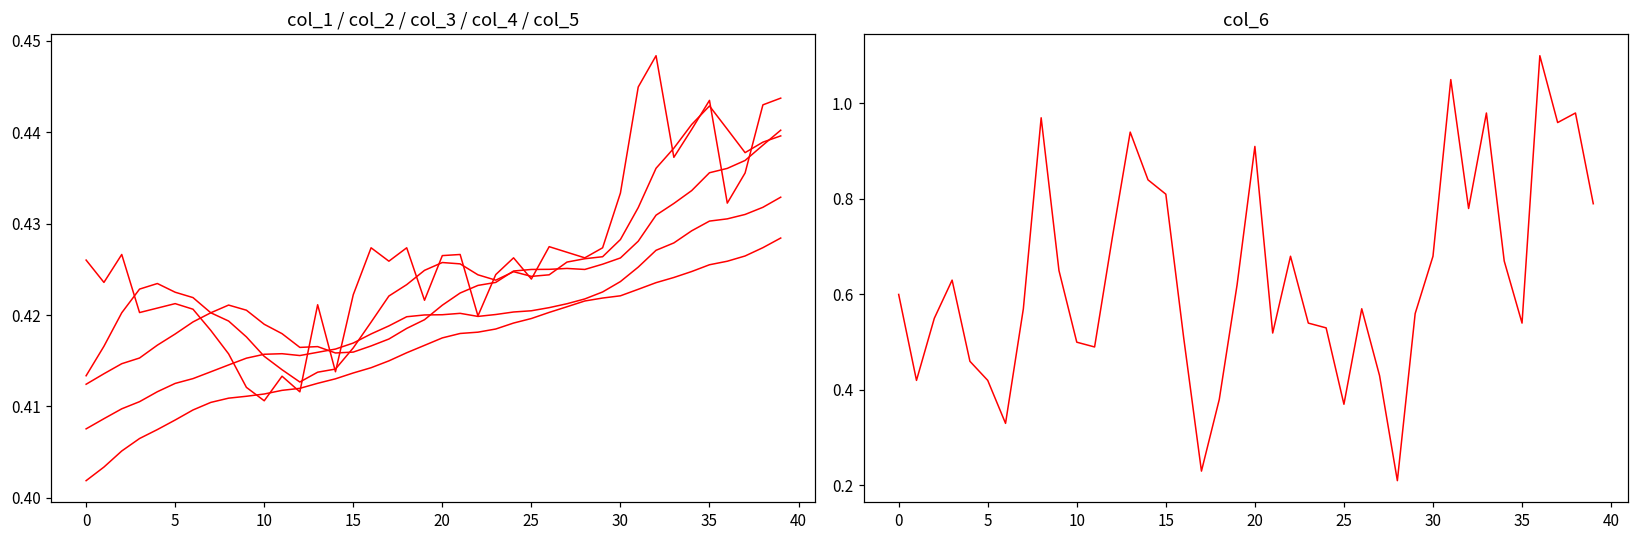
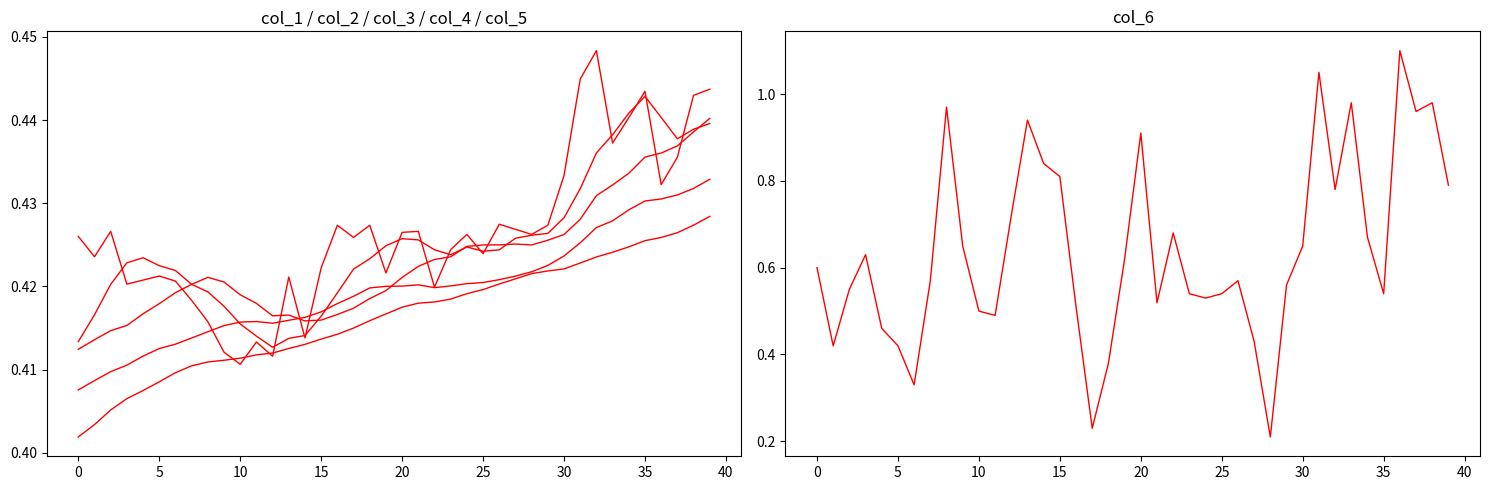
  {
    "col_6": {
      "0": 0.60,
      "5": 0.42,
      "10": 0.50,
      "15": 0.81,
      "20": 0.91,
-     "25": 0.37,
-     "30": 0.68,
+     "25": 0.54,
+     "30": 0.65,
      "35": 0.54
    }
  }
